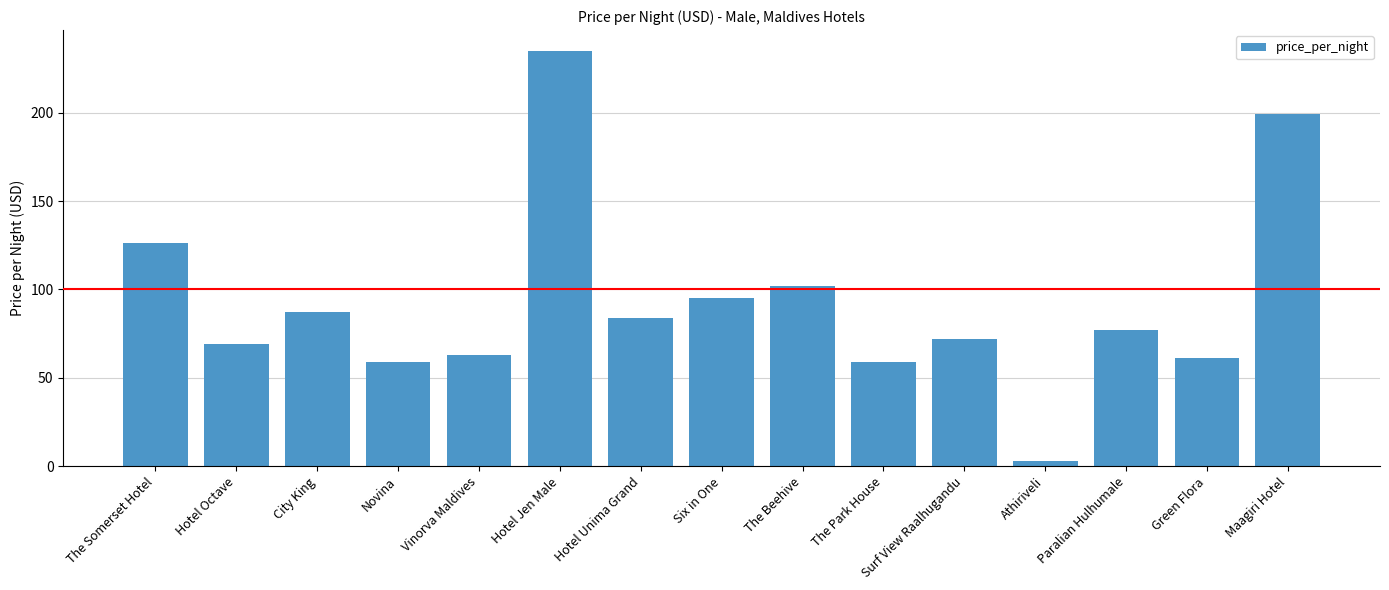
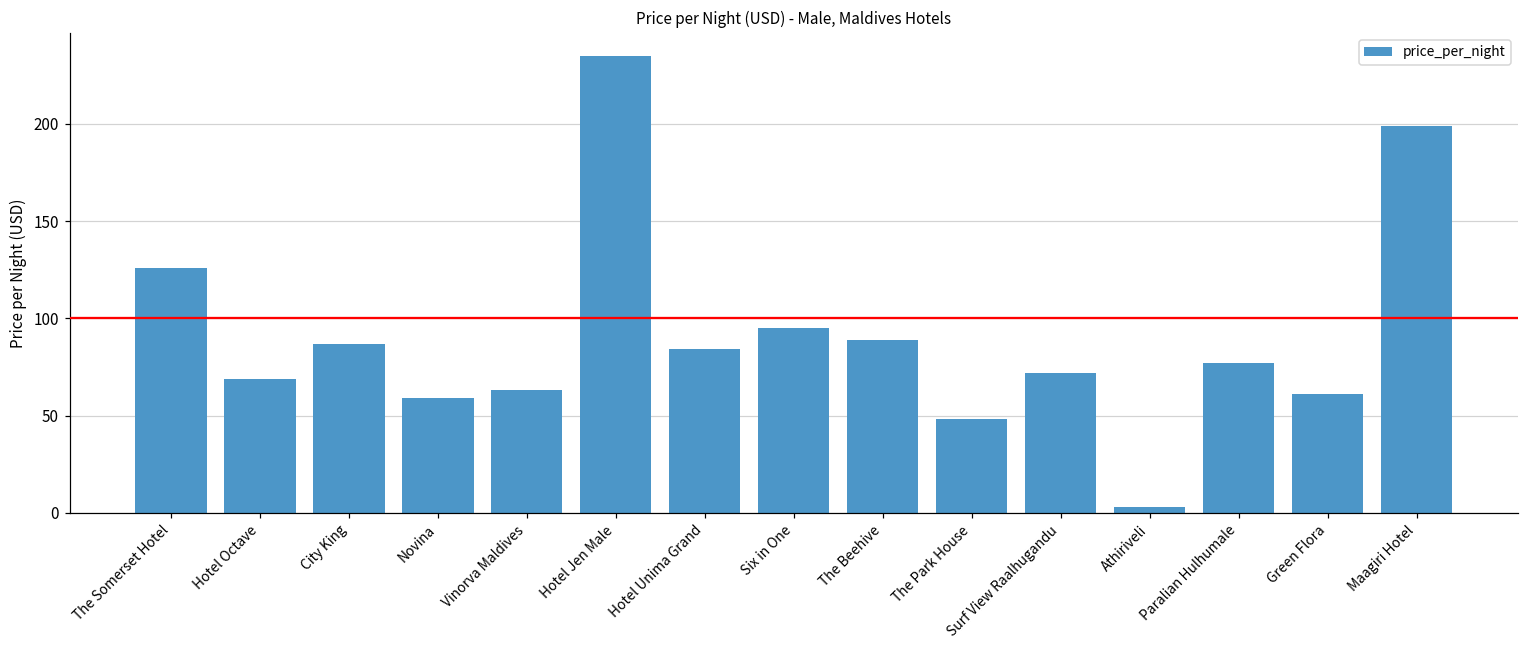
  {
    "The Somerset Hotel": 126,
    "Hotel Octave": 69,
    "City King": 87,
    "Novina": 59,
    "Vinorva Maldives": 63,
    "Hotel Jen Male": 235,
    "Hotel Unima Grand": 84,
    "Six in One": 95,
-   "The Beehive": 102,
-   "The Park House": 59,
+   "The Beehive": 89,
+   "The Park House": 48,
    "Surf View Raalhugandu": 72,
    "Athiriveli": 3,
    "Paralian Hulhumale": 77,
    "Green Flora": 61,
    "Maagiri Hotel": 199
  }
